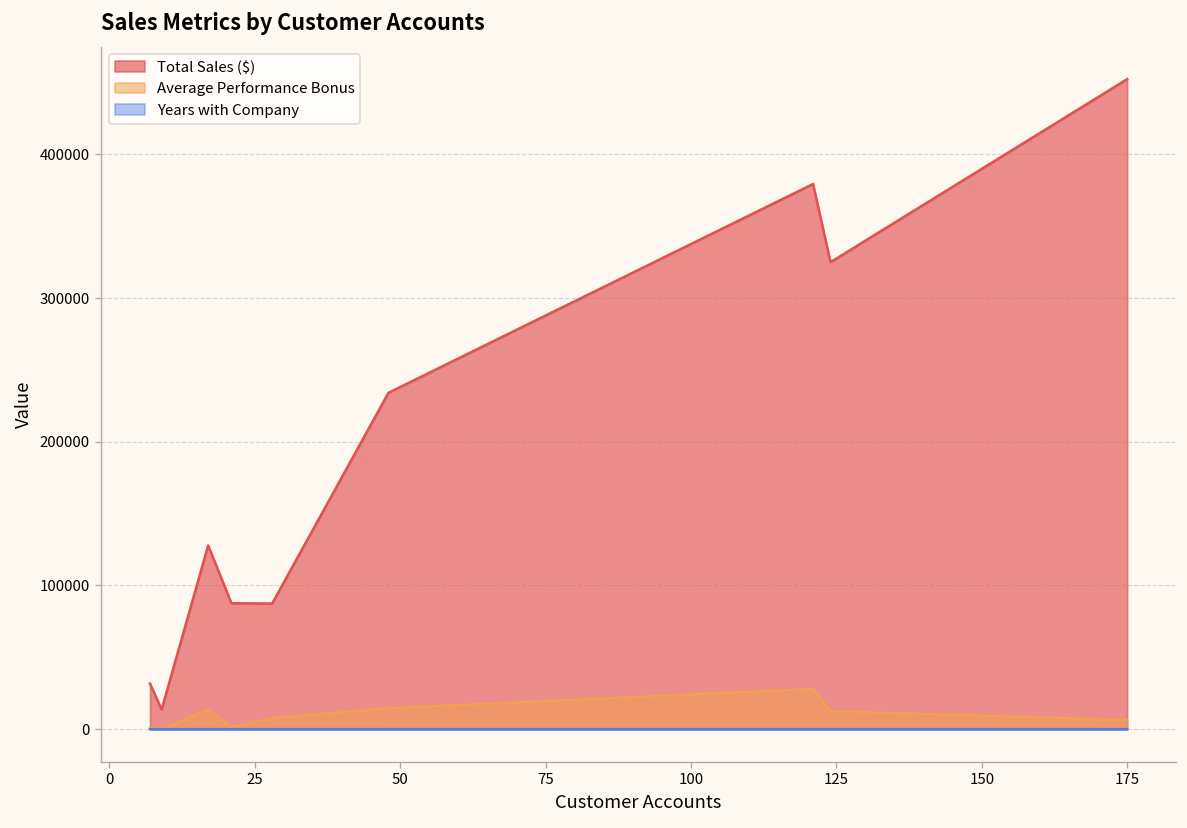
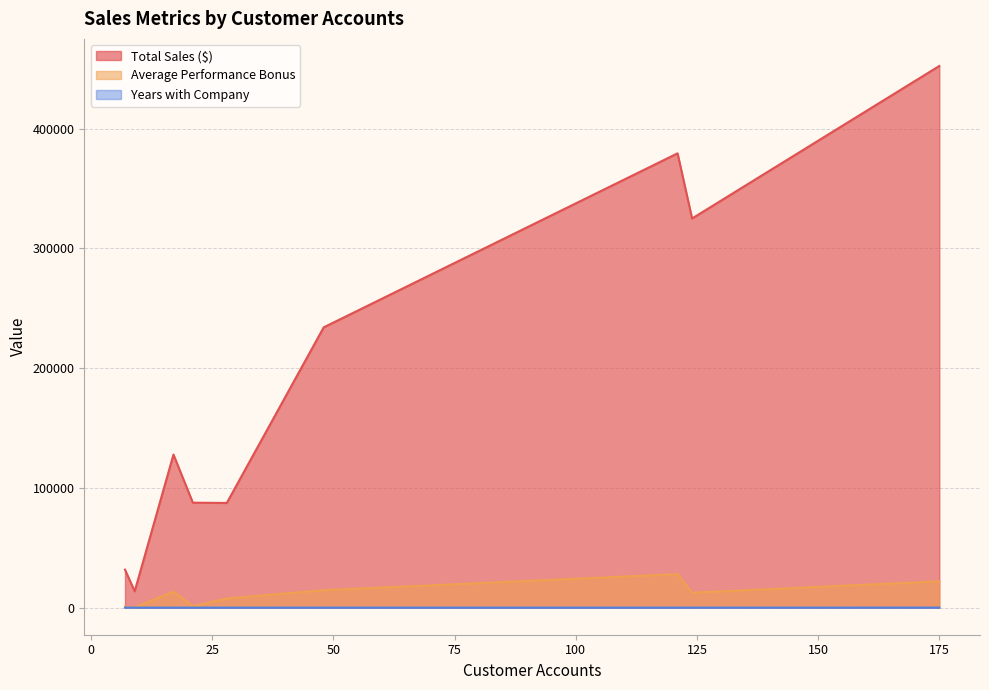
  {
    "Total Sales ($)": {
      "175": 452000
    },
    "Average Performance Bonus": {
-     "175": 6000
+     "175": 22000
    },
    "Years with Company": {
      "175": 0
    }
  }
